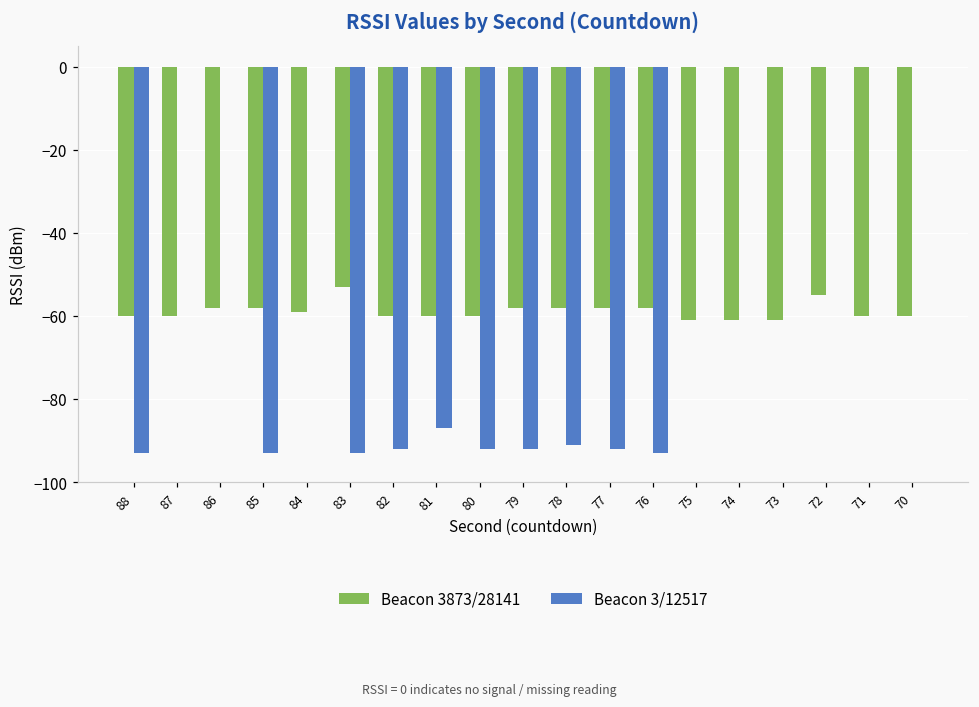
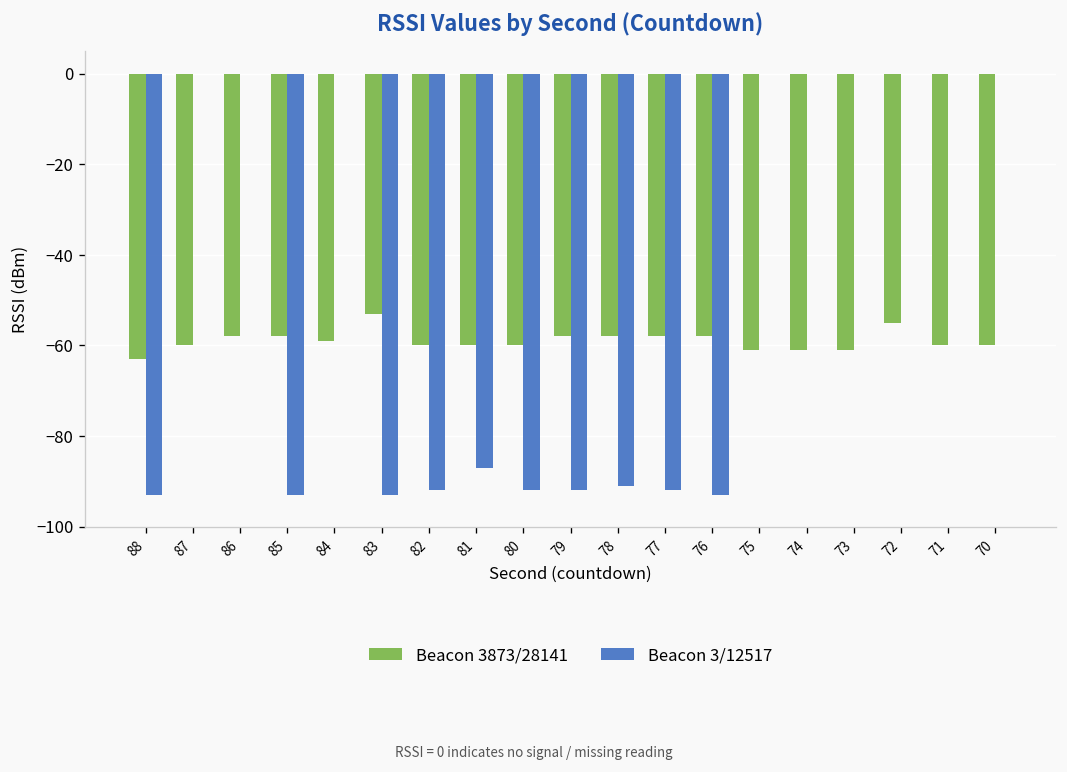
  {
    "Beacon 3873/28141": {
-     "88": -60,
+     "88": -63,
      "87": -60,
      "86": -58,
      "85": -58,
      "84": -59,
      "83": -53,
      "82": -60,
      "81": -60,
      "80": -60,
      "79": -58,
      "78": -58,
      "77": -58,
      "76": -58,
      "75": -61,
      "74": -61,
      "73": -61,
      "72": -55,
      "71": -60,
      "70": -60
    },
    "Beacon 3/12517": {
      "88": -93,
      "87": 0,
      "86": 0,
      "85": -93,
      "84": 0,
      "83": -93,
      "82": -92,
      "81": -87,
      "80": -92,
      "79": -92,
      "78": -91,
      "77": -92,
      "76": -93,
      "75": 0,
      "74": 0,
      "73": 0,
      "72": 0,
      "71": 0,
      "70": 0
    }
  }
